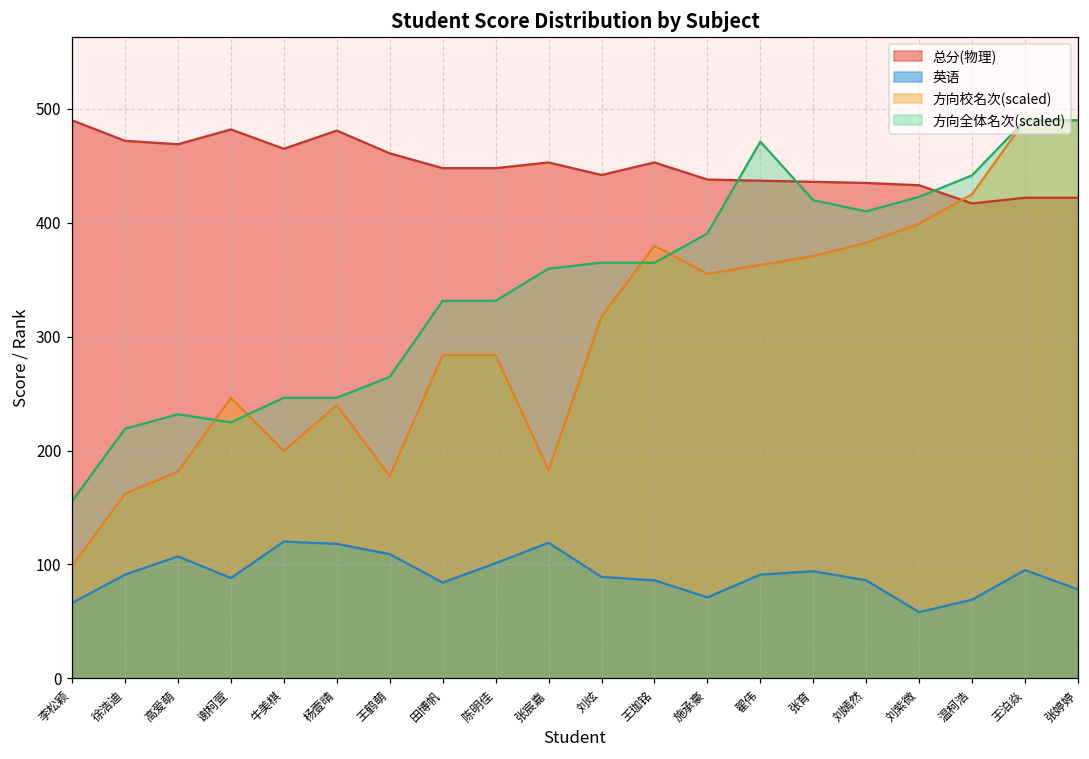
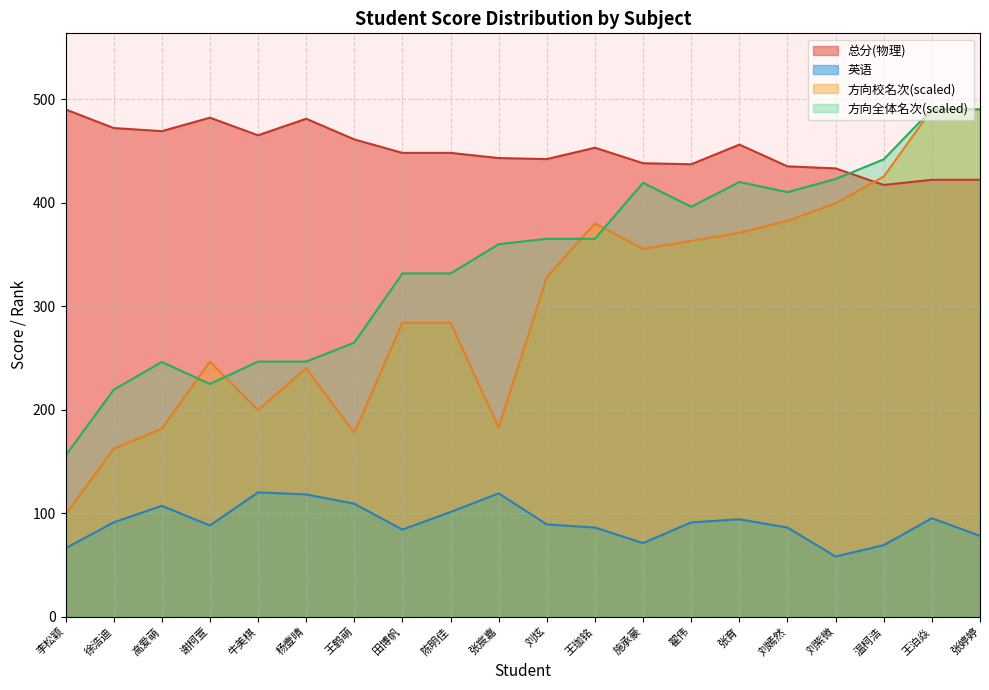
  {
    "总分(物理)": {
      "李松颖": 490,
      "徐浩迪": 472,
      "高爱萌": 469,
      "谢柯萱": 482,
      "牛美棋": 465,
      "杨壹晴": 481,
      "王鹤萌": 461,
      "田博帆": 448,
      "陈明佳": 448,
-     "张宸嘉": 453,
+     "张宸嘉": 443,
      "刘炫": 442,
      "王珈铭": 453,
      "施承豪": 438,
      "翟伟": 437,
-     "张育": 436,
+     "张育": 456,
      "刘嫣然": 435,
      "刘紫微": 433,
      "温柯浩": 417,
      "王泊焱": 422,
      "张婷婷": 422
    },
    "英语": {
      "李松颖": 66,
      "徐浩迪": 91,
      "高爱萌": 107,
      "谢柯萱": 88,
      "牛美棋": 120,
      "杨壹晴": 118,
      "王鹤萌": 109,
      "田博帆": 84,
      "陈明佳": 101,
      "张宸嘉": 119,
      "刘炫": 89,
      "王珈铭": 86,
      "施承豪": 71,
      "翟伟": 91,
      "张育": 94,
      "刘嫣然": 86,
      "刘紫微": 58,
      "温柯浩": 69,
      "王泊焱": 95,
      "张婷婷": 78
    },
    "方向校名次(scaled)": {
      "李松颖": 99,
      "徐浩迪": 162,
      "高爱萌": 181,
      "谢柯萱": 246,
      "牛美棋": 200,
      "杨壹晴": 240,
      "王鹤萌": 178,
      "田博帆": 284,
      "陈明佳": 284,
      "张宸嘉": 183,
-     "刘炫": 318,
+     "刘炫": 328,
      "王珈铭": 380,
      "施承豪": 355,
      "翟伟": 363,
      "张育": 371,
      "刘嫣然": 382,
      "刘紫微": 399,
      "温柯浩": 425
    },
    "方向全体名次(scaled)": {
      "李松颖": 155,
      "徐浩迪": 219,
-     "高爱萌": 232,
+     "高爱萌": 246,
      "谢柯萱": 225,
      "牛美棋": 246,
      "杨壹晴": 246,
      "王鹤萌": 265,
      "田博帆": 332,
      "陈明佳": 332,
      "张宸嘉": 360,
      "刘炫": 365,
      "王珈铭": 365,
-     "施承豪": 391,
-     "翟伟": 471,
+     "施承豪": 419,
+     "翟伟": 396,
      "张育": 420,
      "刘嫣然": 410,
      "刘紫微": 423,
      "温柯浩": 442
    }
  }
